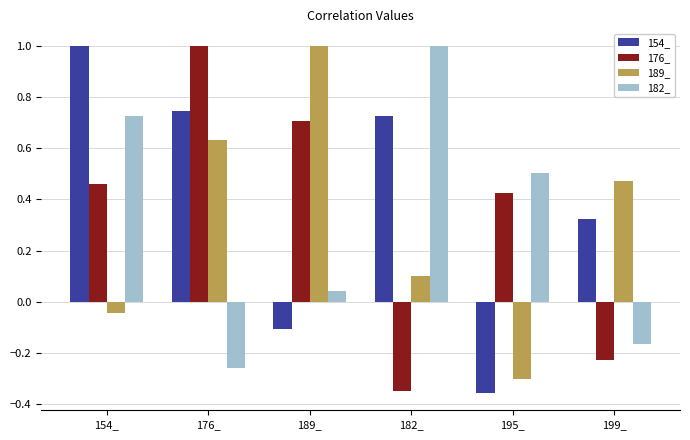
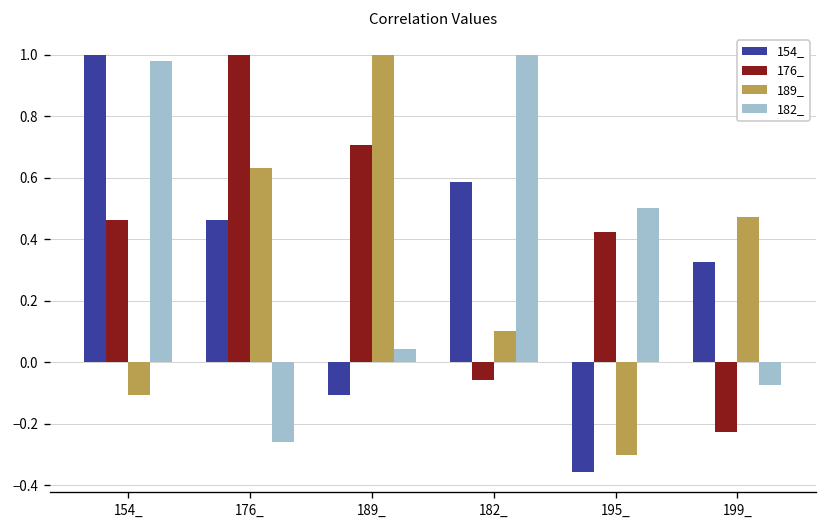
  {
    "154_": {
      "154_": 1.00,
-     "176_": 0.74,
+     "176_": 0.46,
      "189_": -0.11,
-     "182_": 0.72,
+     "182_": 0.59,
      "195_": -0.36,
      "199_": 0.32
    },
    "176_": {
      "154_": 0.46,
      "176_": 1.00,
      "189_": 0.71,
-     "182_": -0.35,
+     "182_": -0.06,
      "195_": 0.42,
      "199_": -0.23
    },
    "189_": {
-     "154_": -0.04,
+     "154_": -0.11,
      "176_": 0.63,
      "189_": 1.00,
      "182_": 0.10,
      "195_": -0.30,
      "199_": 0.47
    },
    "182_": {
-     "154_": 0.72,
+     "154_": 0.98,
      "176_": -0.26,
      "189_": 0.04,
      "182_": 1.00,
      "195_": 0.50,
-     "199_": -0.17
+     "199_": -0.07
    }
  }
